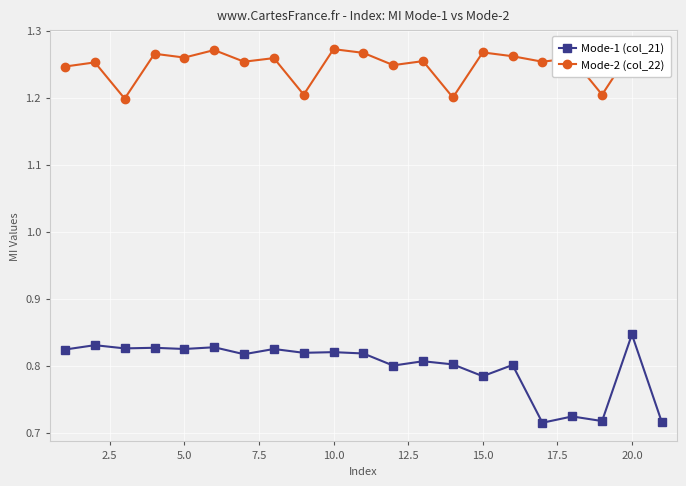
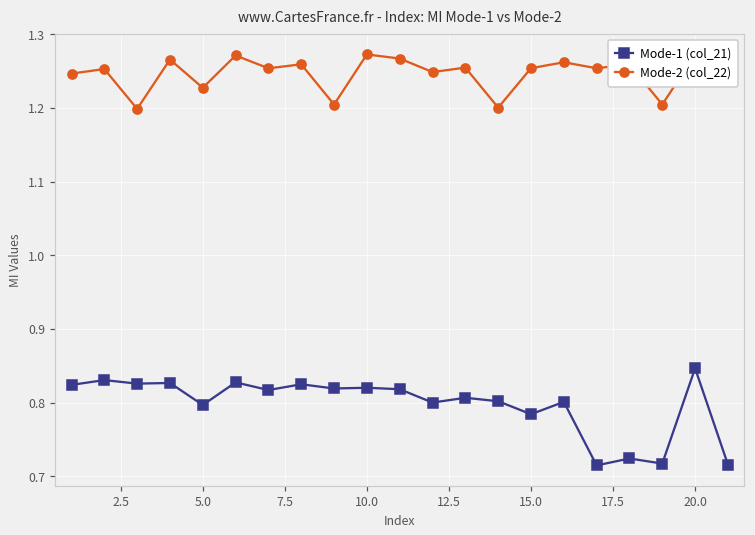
  {
    "Mode-1 (col_21)": {
-     "5.0": 0.82,
+     "5.0": 0.80,
      "10.0": 0.82,
      "15.0": 0.78,
      "20.0": 0.85
    },
    "Mode-2 (col_22)": {
-     "5.0": 1.26,
+     "5.0": 1.23,
      "10.0": 1.27,
-     "15.0": 1.27
+     "15.0": 1.25
    }
  }
